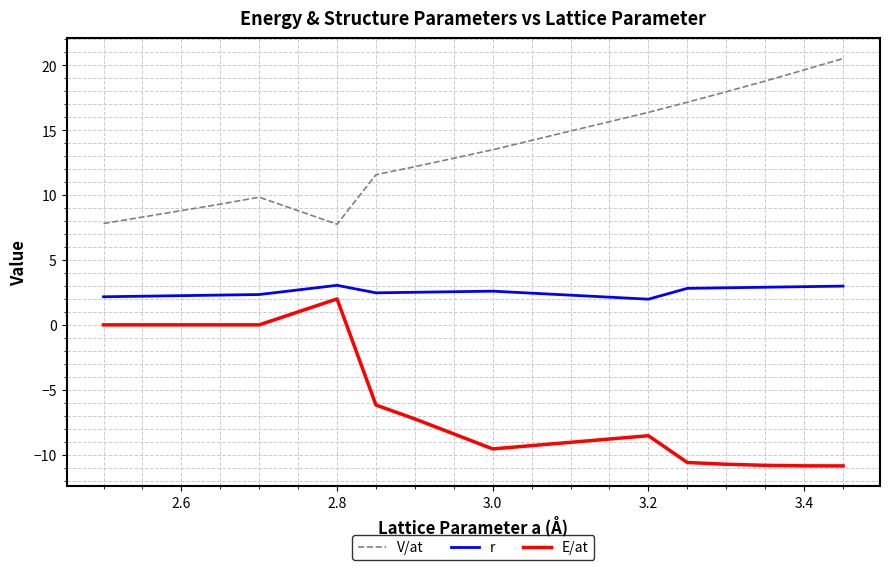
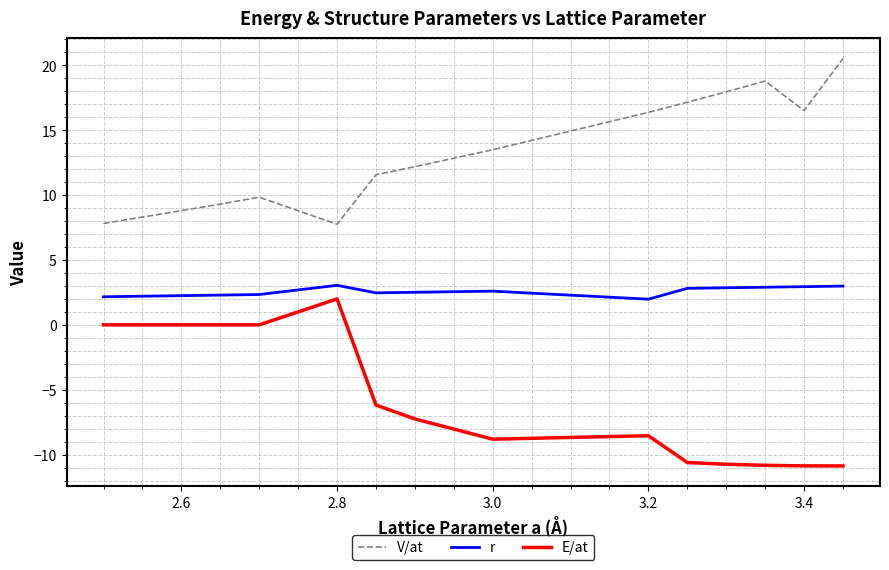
  {
    "V/at": {
      "2.8": 7.8,
      "3.0": 13.5,
      "3.2": 16.4,
-     "3.4": 19.7
+     "3.4": 16.5
    },
    "r": {
      "2.8": 3.0,
      "3.0": 2.6,
      "3.2": 2.0,
      "3.4": 2.9
    },
    "E/at": {
      "2.8": 2.0,
-     "3.0": -9.6,
+     "3.0": -8.8,
      "3.2": -8.5,
      "3.4": -10.9
    }
  }
